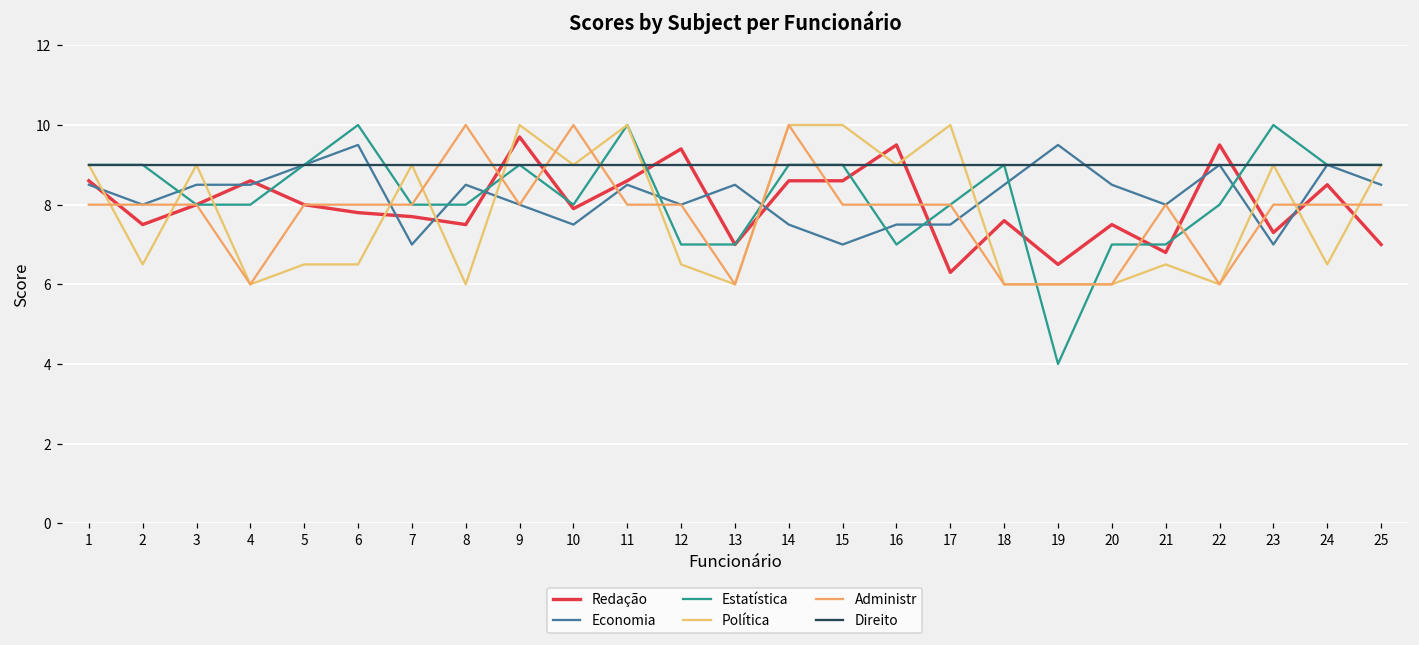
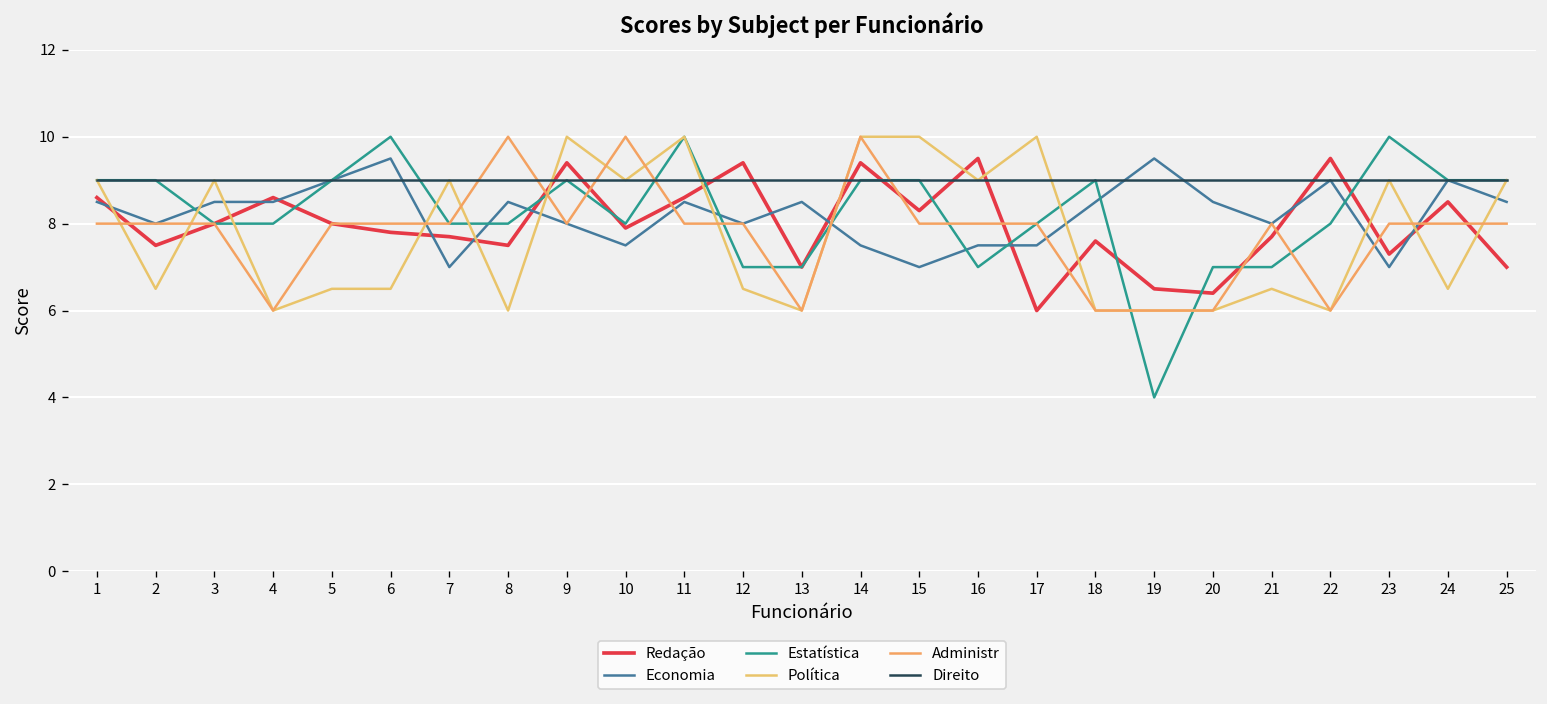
  {
    "Redação": {
      "1": 8.6,
      "2": 7.5,
      "4": 8.6,
      "6": 7.8,
      "7": 7.7,
      "8": 7.5,
-     "9": 9.7,
+     "9": 9.4,
      "10": 7.9,
      "11": 8.6,
      "12": 9.4,
-     "14": 8.6,
-     "15": 8.6,
+     "14": 9.4,
+     "15": 8.3,
      "16": 9.5,
-     "17": 6.3,
+     "17": 6.0,
      "18": 7.6,
      "19": 6.5,
-     "20": 7.5,
-     "21": 6.8,
+     "20": 6.4,
+     "21": 7.7,
      "22": 9.5,
      "23": 7.3,
      "24": 8.5,
      "25": 7.0
    },
    "Direito": {
      "4": 9.0,
      "6": 9.0,
      "8": 9.0,
      "11": 9.0,
      "12": 9.0,
      "13": 9.0,
      "17": 9.0,
      "19": 9.0,
      "20": 9.0,
      "21": 9.0
    }
  }
